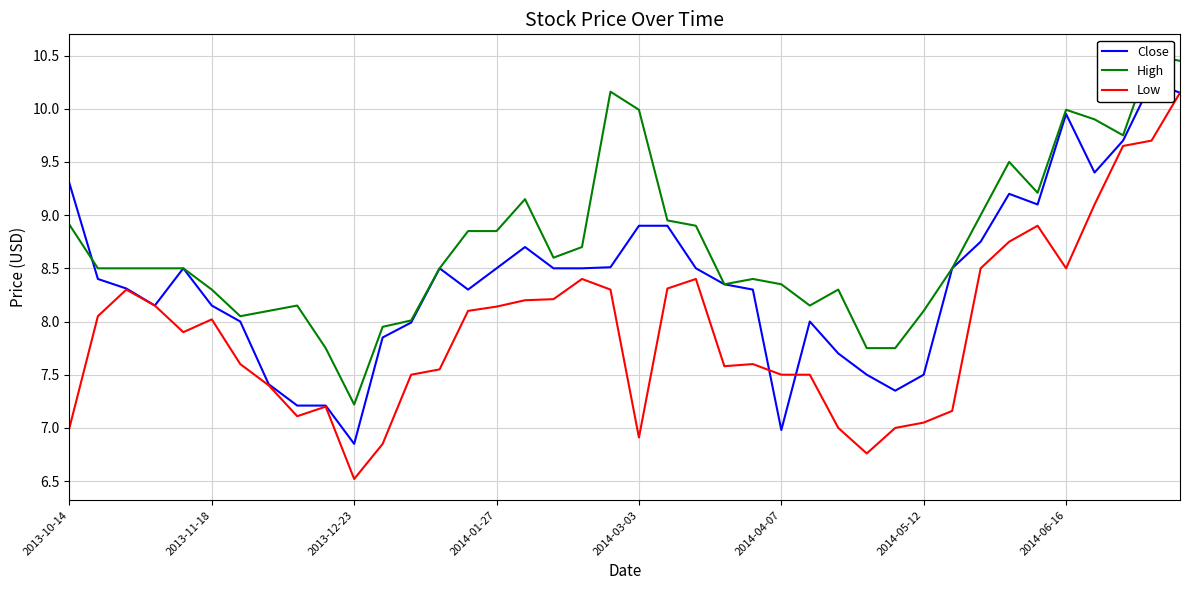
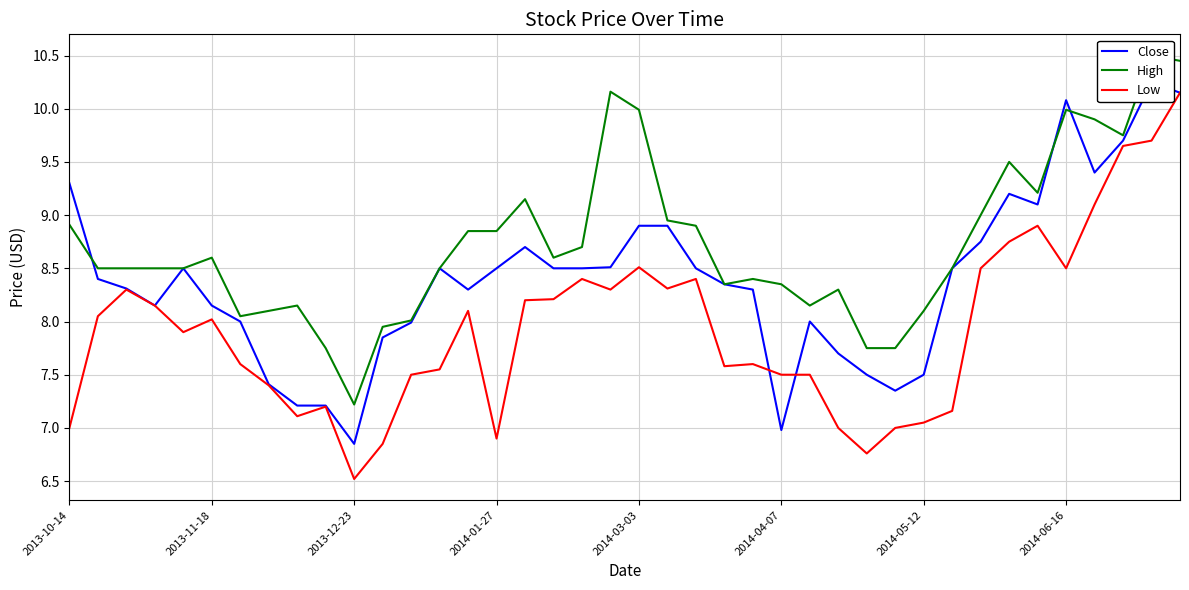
  {
    "Close": {
      "2013-10-14": 9.30,
      "2013-11-18": 8.15,
      "2013-12-23": 6.85,
      "2014-01-27": 8.50,
      "2014-03-03": 8.90,
      "2014-04-07": 6.98,
      "2014-05-12": 7.50,
-     "2014-06-16": 9.95
+     "2014-06-16": 10.08
    },
    "High": {
      "2013-10-14": 8.9,
-     "2013-11-18": 8.3,
+     "2013-11-18": 8.6,
      "2013-12-23": 7.2,
      "2014-01-27": 8.85,
      "2014-03-03": 10.0,
      "2014-04-07": 8.35,
      "2014-05-12": 8.1,
      "2014-06-16": 10.0
    },
    "Low": {
      "2013-10-14": 7.00,
      "2013-11-18": 8.02,
      "2013-12-23": 6.52,
-     "2014-01-27": 8.14,
-     "2014-03-03": 6.91,
+     "2014-01-27": 6.90,
+     "2014-03-03": 8.51,
      "2014-04-07": 7.50,
      "2014-05-12": 7.05,
      "2014-06-16": 8.50
    }
  }
